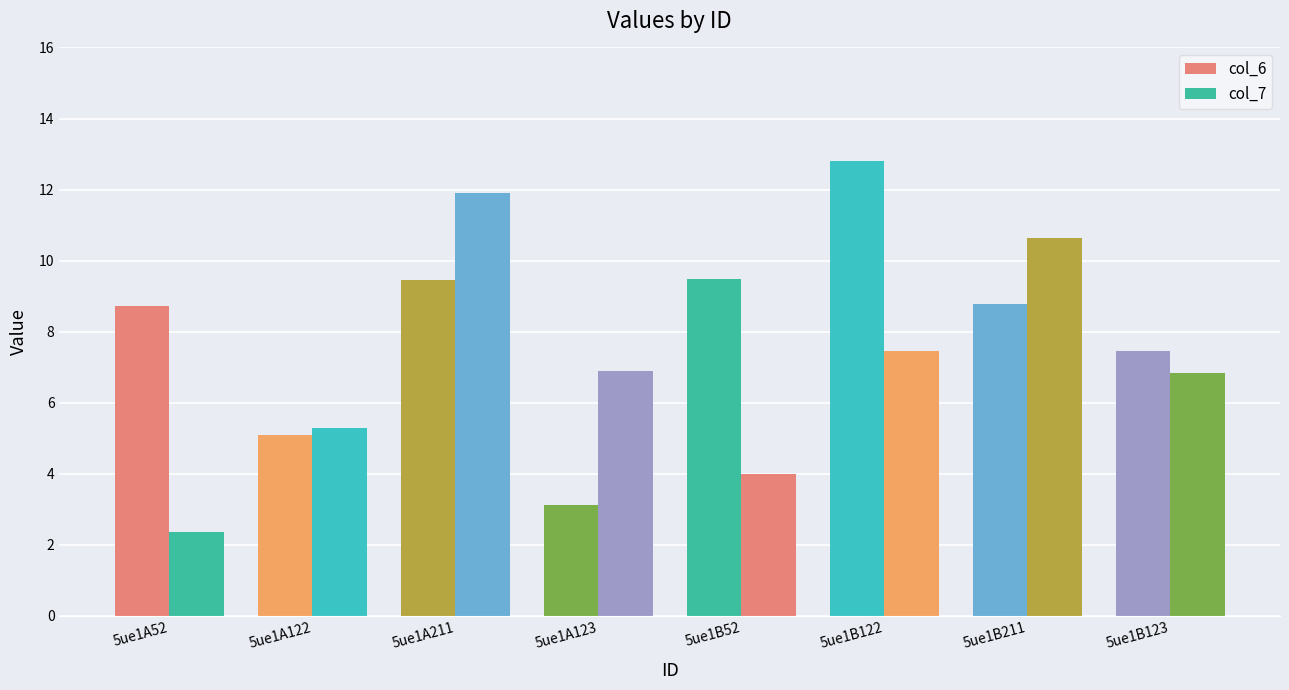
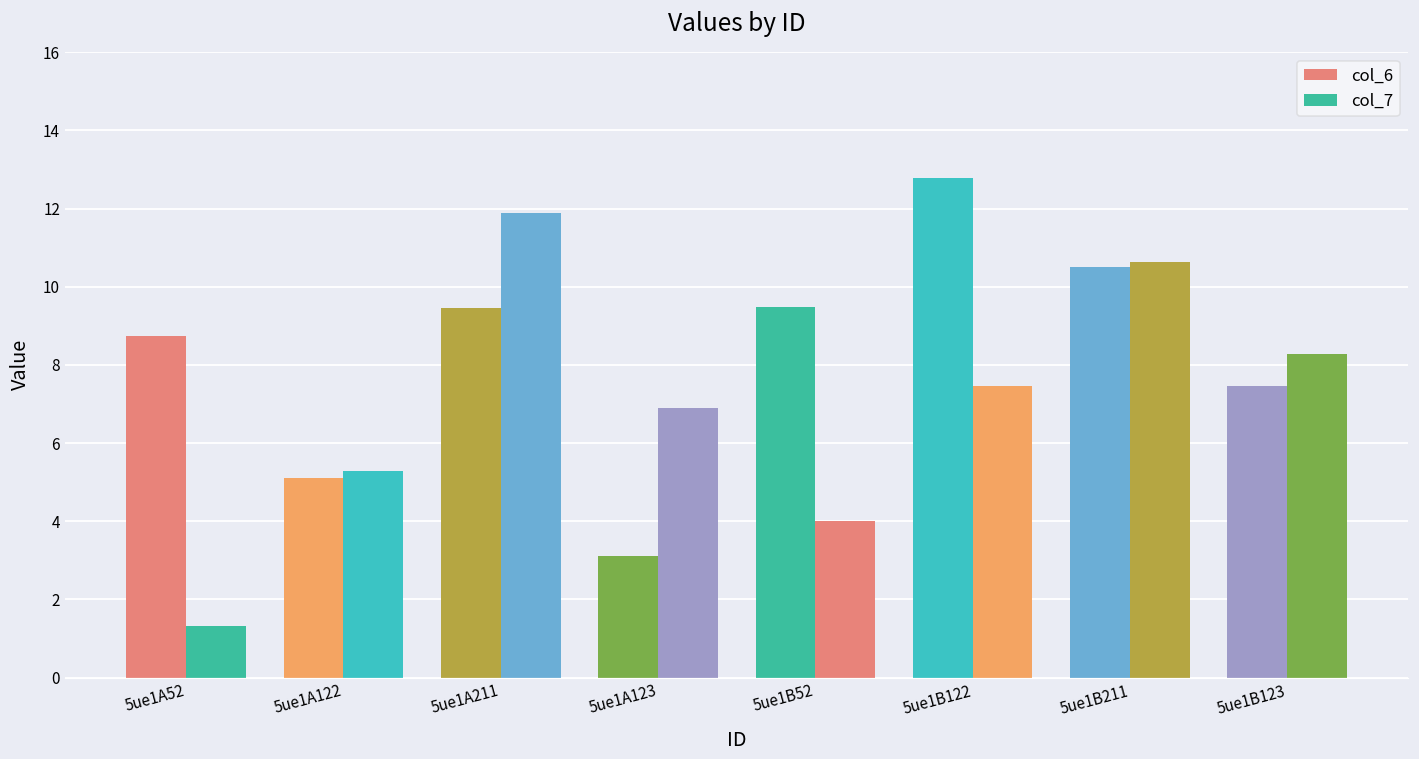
  {
    "col_6": {
      "5ue1A52": 8.7,
      "5ue1A122": 5.1,
      "5ue1A211": 9.5,
      "5ue1A123": 3.1,
      "5ue1B52": 9.5,
      "5ue1B122": 12.8,
-     "5ue1B211": 8.8,
+     "5ue1B211": 10.5,
      "5ue1B123": 7.5
    },
    "col_7": {
-     "5ue1A52": 2.4,
+     "5ue1A52": 1.3,
      "5ue1A122": 5.3,
      "5ue1A211": 11.9,
      "5ue1A123": 6.9,
      "5ue1B52": 4.0,
      "5ue1B122": 7.5,
      "5ue1B211": 10.6,
-     "5ue1B123": 6.8
+     "5ue1B123": 8.3
    }
  }
